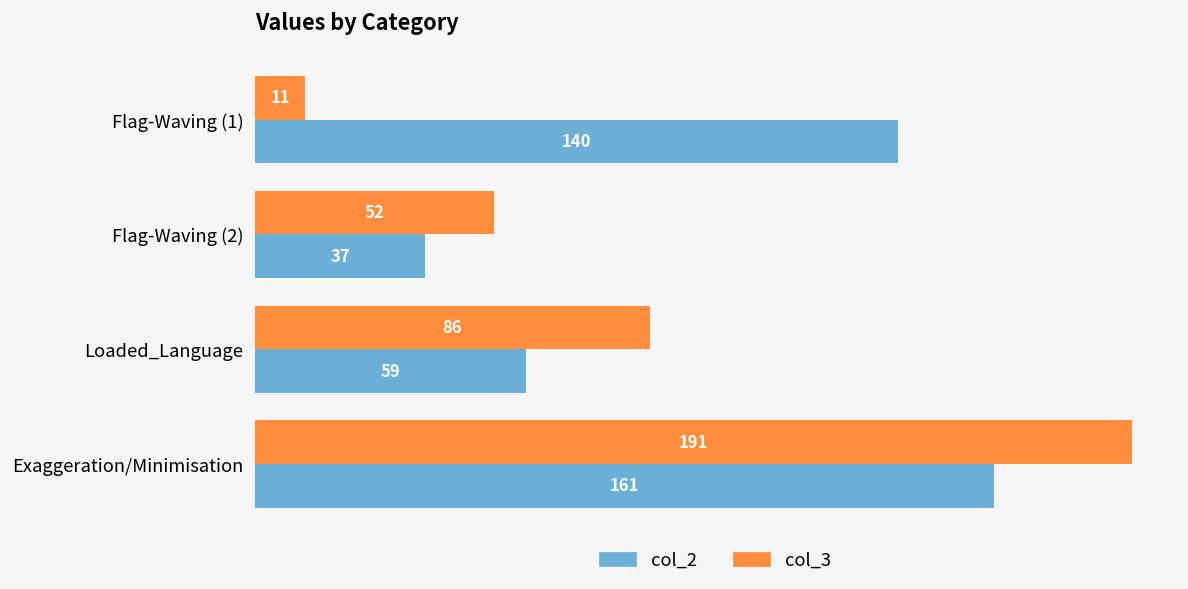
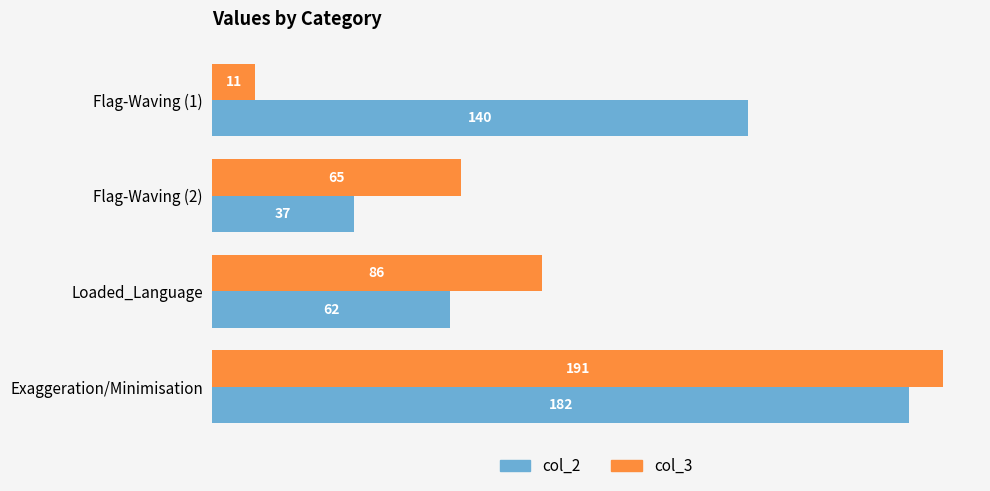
  {
    "col_2": {
      "Flag-Waving (1)": 140,
      "Flag-Waving (2)": 37,
-     "Loaded_Language": 59,
-     "Exaggeration/Minimisation": 161
+     "Loaded_Language": 62,
+     "Exaggeration/Minimisation": 182
    },
    "col_3": {
      "Flag-Waving (1)": 11,
-     "Flag-Waving (2)": 52,
+     "Flag-Waving (2)": 65,
      "Loaded_Language": 86,
      "Exaggeration/Minimisation": 191
    }
  }
